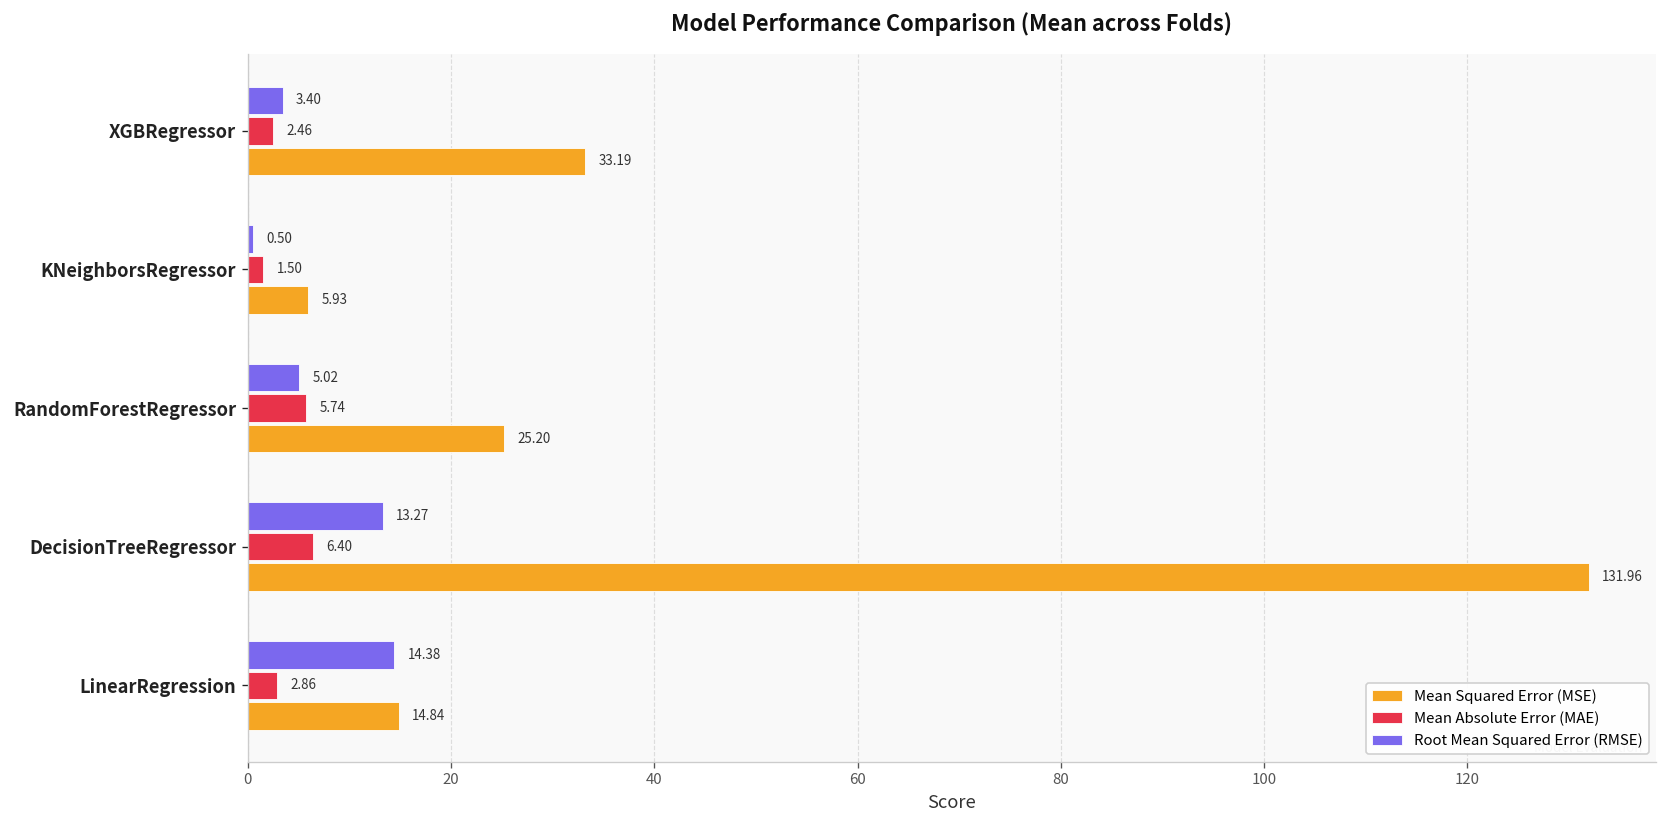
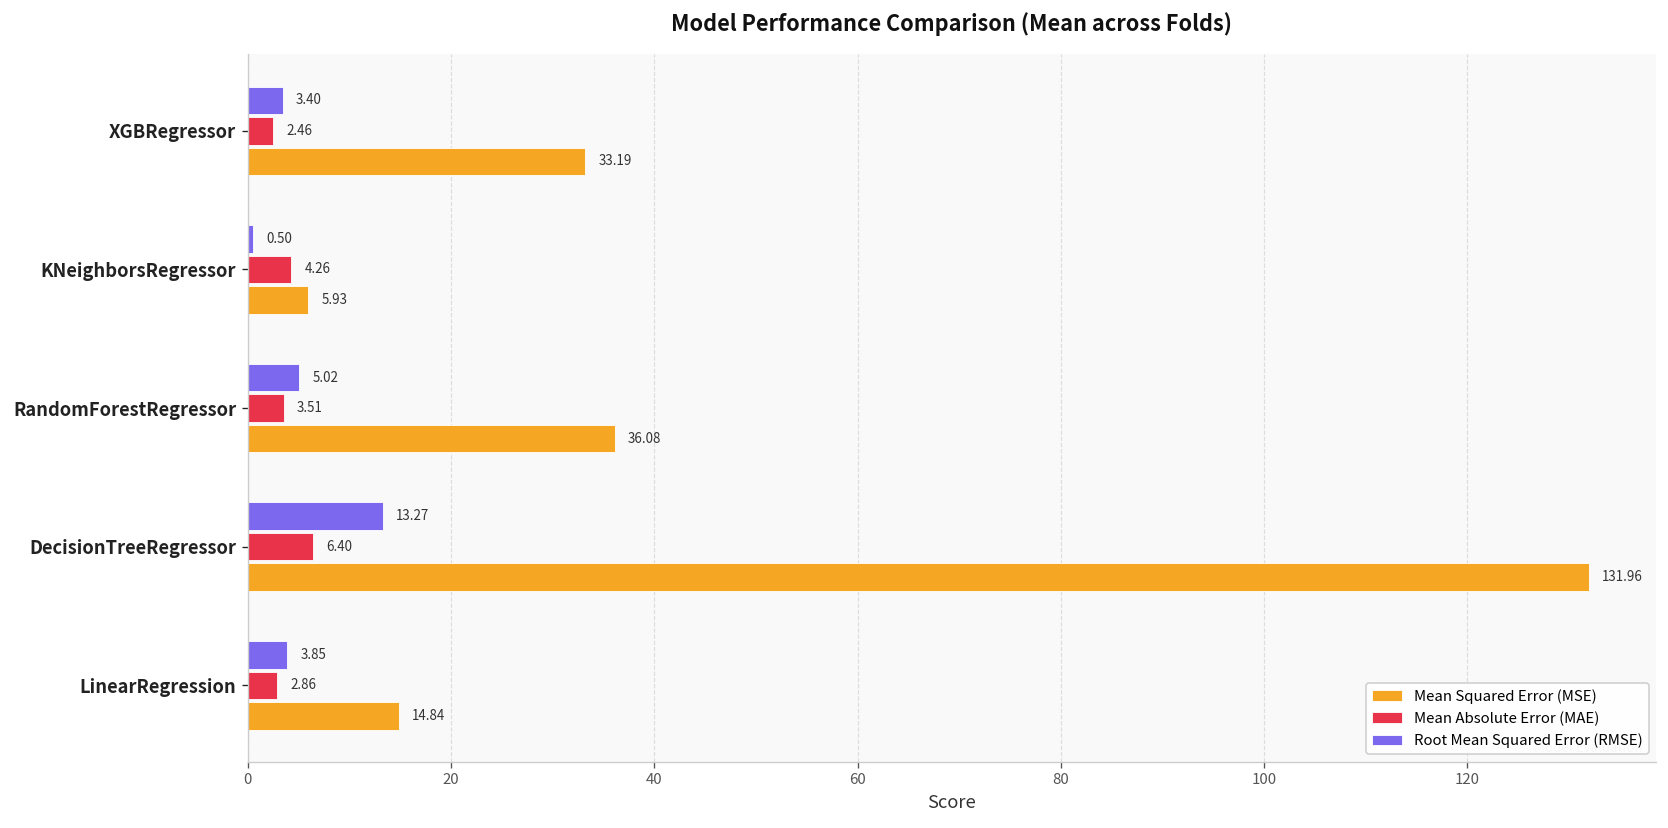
  {
    "Mean Squared Error (MSE)": {
      "XGBRegressor": 33.19,
      "KNeighborsRegressor": 5.93,
-     "RandomForestRegressor": 25.20,
+     "RandomForestRegressor": 36.08,
      "DecisionTreeRegressor": 131.96,
      "LinearRegression": 14.84
    },
    "Mean Absolute Error (MAE)": {
      "XGBRegressor": 2.46,
-     "KNeighborsRegressor": 1.50,
-     "RandomForestRegressor": 5.74,
+     "KNeighborsRegressor": 4.26,
+     "RandomForestRegressor": 3.51,
      "DecisionTreeRegressor": 6.40,
      "LinearRegression": 2.86
    },
    "Root Mean Squared Error (RMSE)": {
      "XGBRegressor": 3.40,
      "KNeighborsRegressor": 0.50,
      "RandomForestRegressor": 5.02,
      "DecisionTreeRegressor": 13.27,
-     "LinearRegression": 14.38
+     "LinearRegression": 3.85
    }
  }
